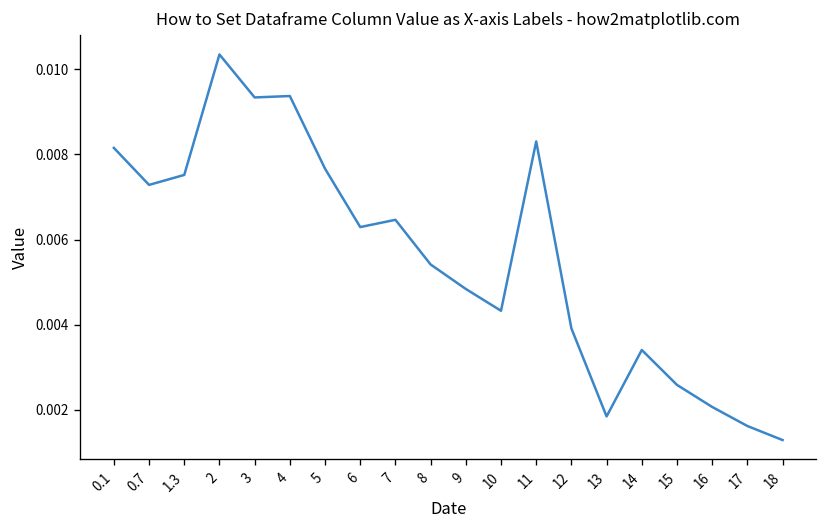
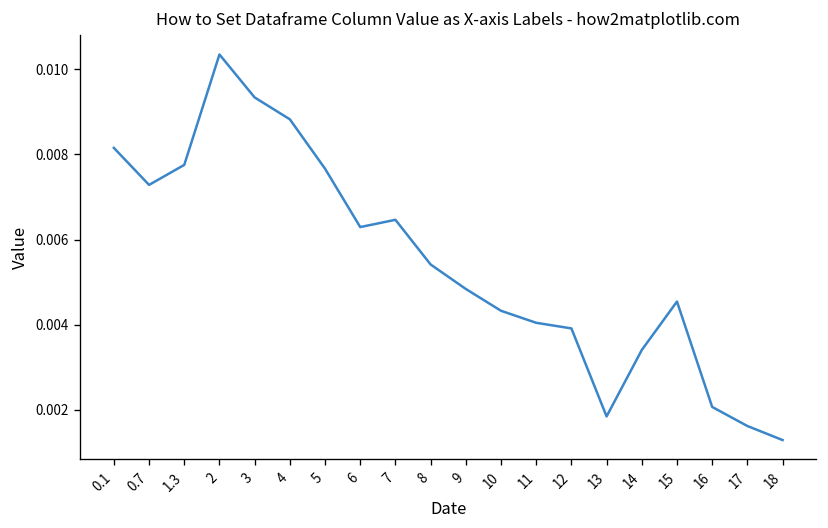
  {
    "0.1": 0.0082,
    "0.7": 0.0073,
-   "1.3": 0.0075,
+   "1.3": 0.0078,
    "2": 0.0103,
    "3": 0.0093,
-   "4": 0.0094,
+   "4": 0.0088,
    "5": 0.0077,
    "6": 0.0063,
    "7": 0.0065,
    "8": 0.0054,
    "9": 0.0048,
    "10": 0.0043,
-   "11": 0.0083,
+   "11": 0.0040,
    "12": 0.0039,
    "13": 0.0018,
    "14": 0.0034,
-   "15": 0.0026,
+   "15": 0.0045,
    "16": 0.0021,
    "17": 0.0016,
    "18": 0.0013
  }
